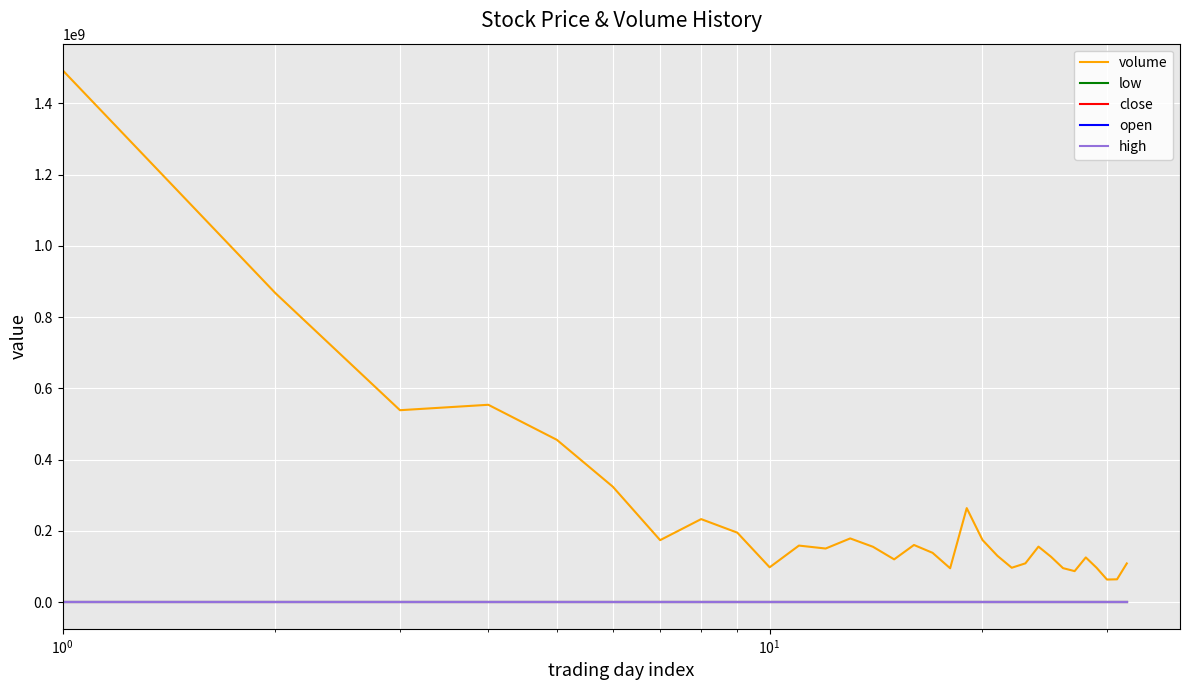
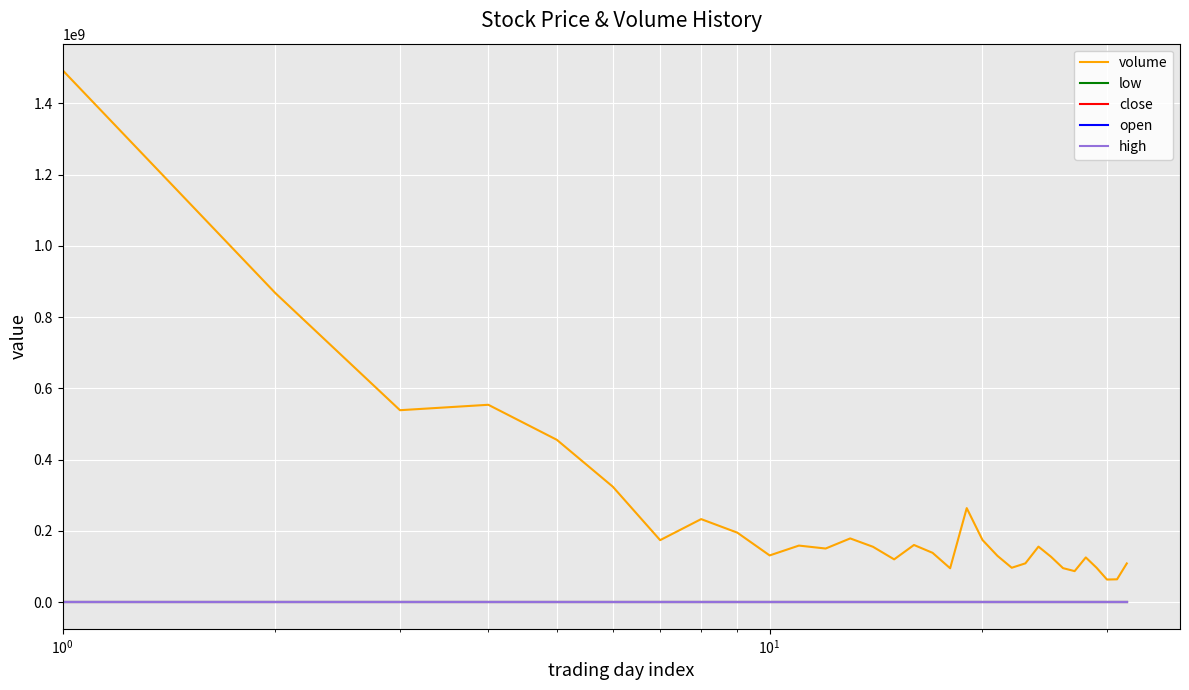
  {
    "volume": {
      "10^0": 1490000000,
-     "10^1": 100000000
+     "10^1": 130000000
    },
    "high": {
      "10^0": 0,
      "10^1": 0
    }
  }
